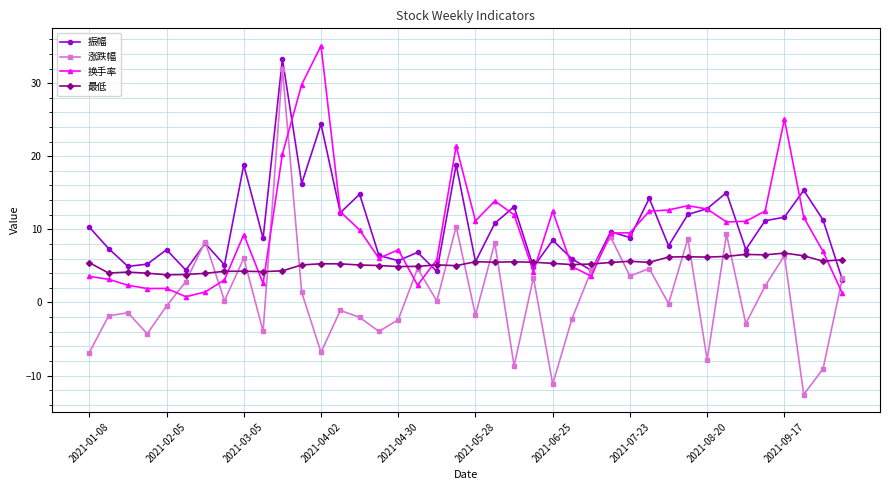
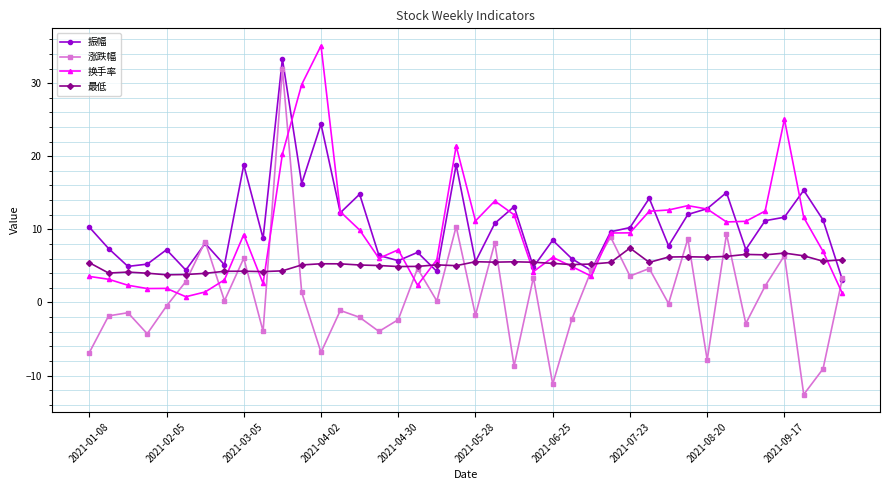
  {
    "振幅": {
      "2021-01-08": 10,
      "2021-02-05": 7,
      "2021-03-05": 19,
      "2021-04-02": 24,
      "2021-04-30": 6,
      "2021-06-25": 9,
-     "2021-07-23": 9,
+     "2021-07-23": 10,
      "2021-09-17": 12
    },
    "涨跌幅": {
      "2021-01-08": -7,
      "2021-02-05": 0,
      "2021-03-05": 6,
      "2021-04-02": -7,
      "2021-04-30": -2,
      "2021-05-28": -2,
      "2021-06-25": -11,
      "2021-07-23": 4,
      "2021-08-20": -8
    },
    "换手率": {
      "2021-01-08": 4,
      "2021-02-05": 2,
      "2021-03-05": 9,
      "2021-04-02": 35,
      "2021-04-30": 7,
      "2021-05-28": 11,
-     "2021-06-25": 12,
+     "2021-06-25": 6,
      "2021-07-23": 10,
      "2021-09-17": 25
    },
    "最低": {
      "2021-01-08": 5,
      "2021-02-05": 4,
      "2021-03-05": 4,
      "2021-04-02": 5,
      "2021-04-30": 5,
      "2021-06-25": 5,
-     "2021-07-23": 6,
+     "2021-07-23": 7,
      "2021-08-20": 6
    }
  }
